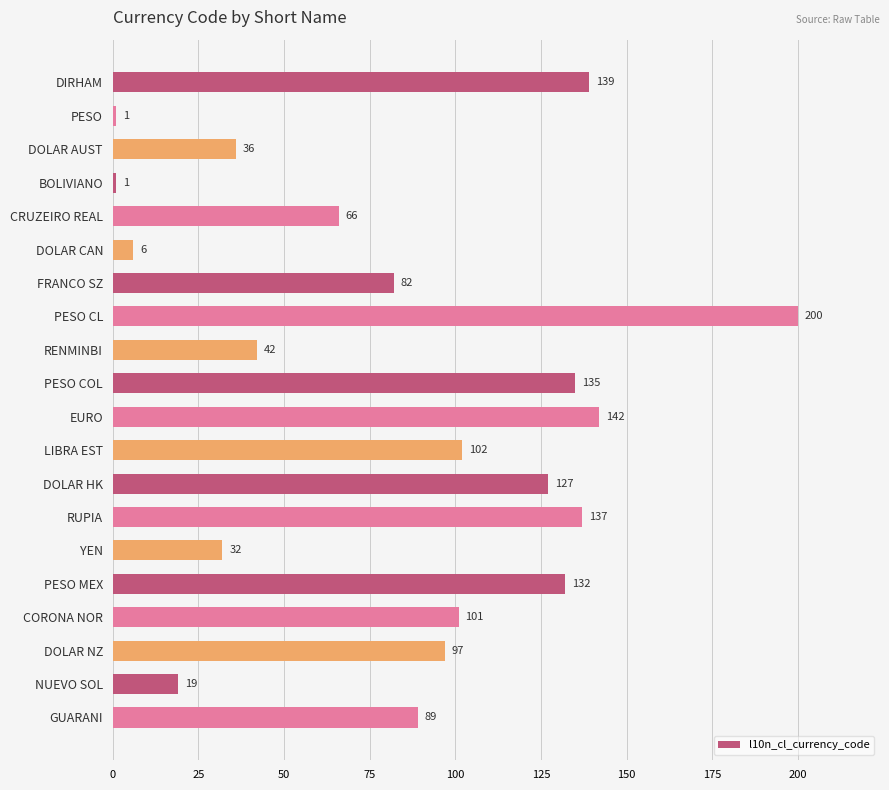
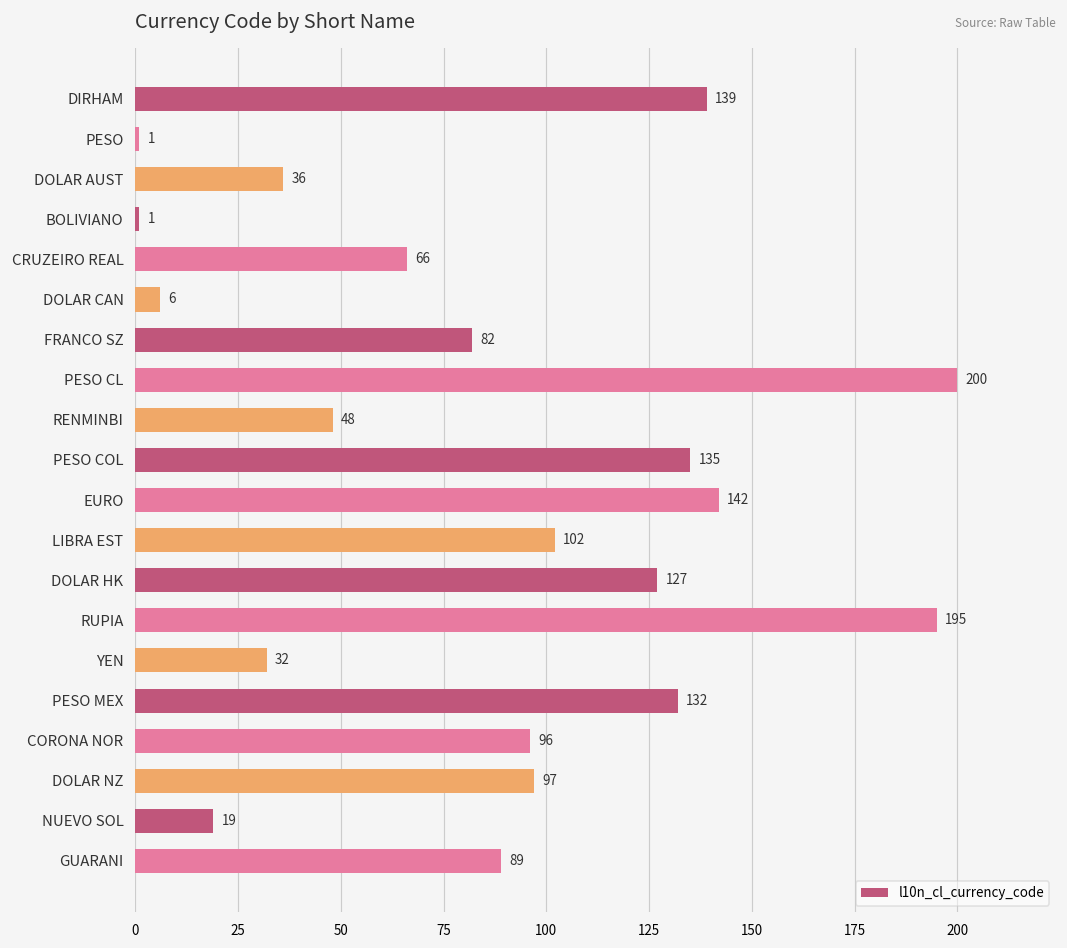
  {
    "DIRHAM": 139,
    "PESO": 1,
    "DOLAR AUST": 36,
    "BOLIVIANO": 1,
    "CRUZEIRO REAL": 66,
    "DOLAR CAN": 6,
    "FRANCO SZ": 82,
    "PESO CL": 200,
-   "RENMINBI": 42,
+   "RENMINBI": 48,
    "PESO COL": 135,
    "EURO": 142,
    "LIBRA EST": 102,
    "DOLAR HK": 127,
-   "RUPIA": 137,
+   "RUPIA": 195,
    "YEN": 32,
    "PESO MEX": 132,
-   "CORONA NOR": 101,
+   "CORONA NOR": 96,
    "DOLAR NZ": 97,
    "NUEVO SOL": 19,
    "GUARANI": 89
  }
